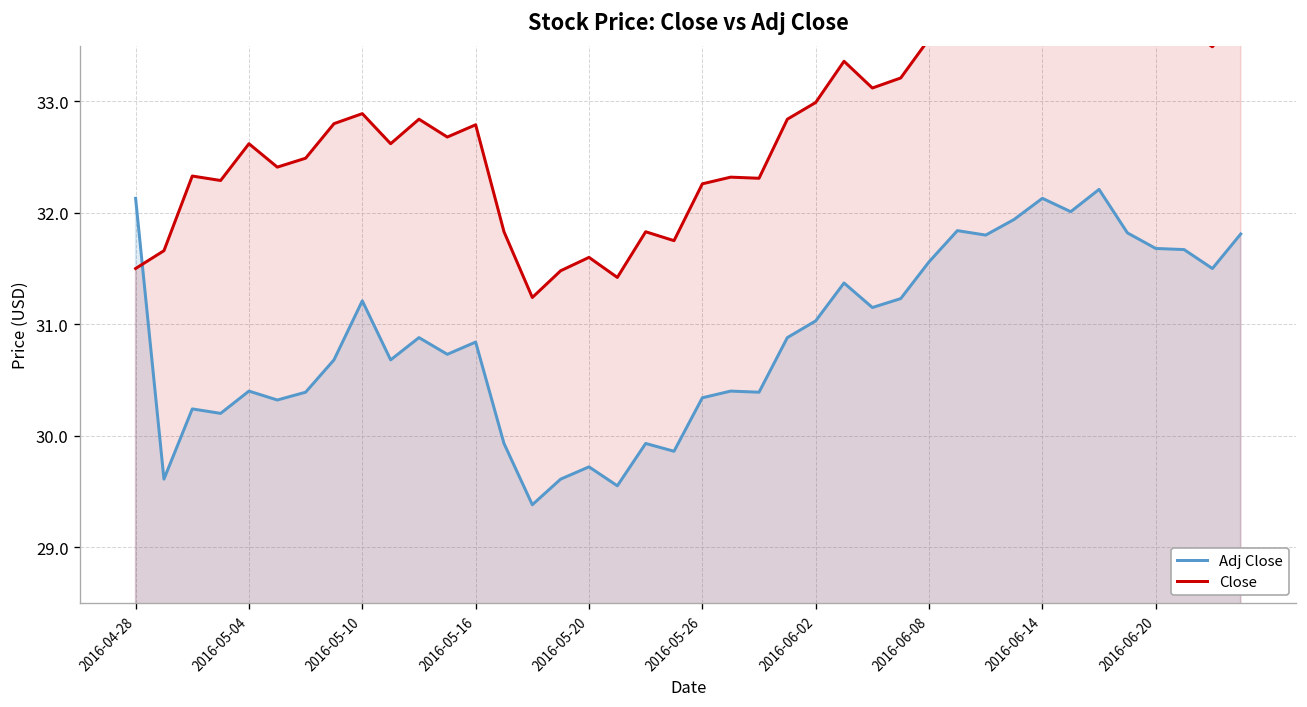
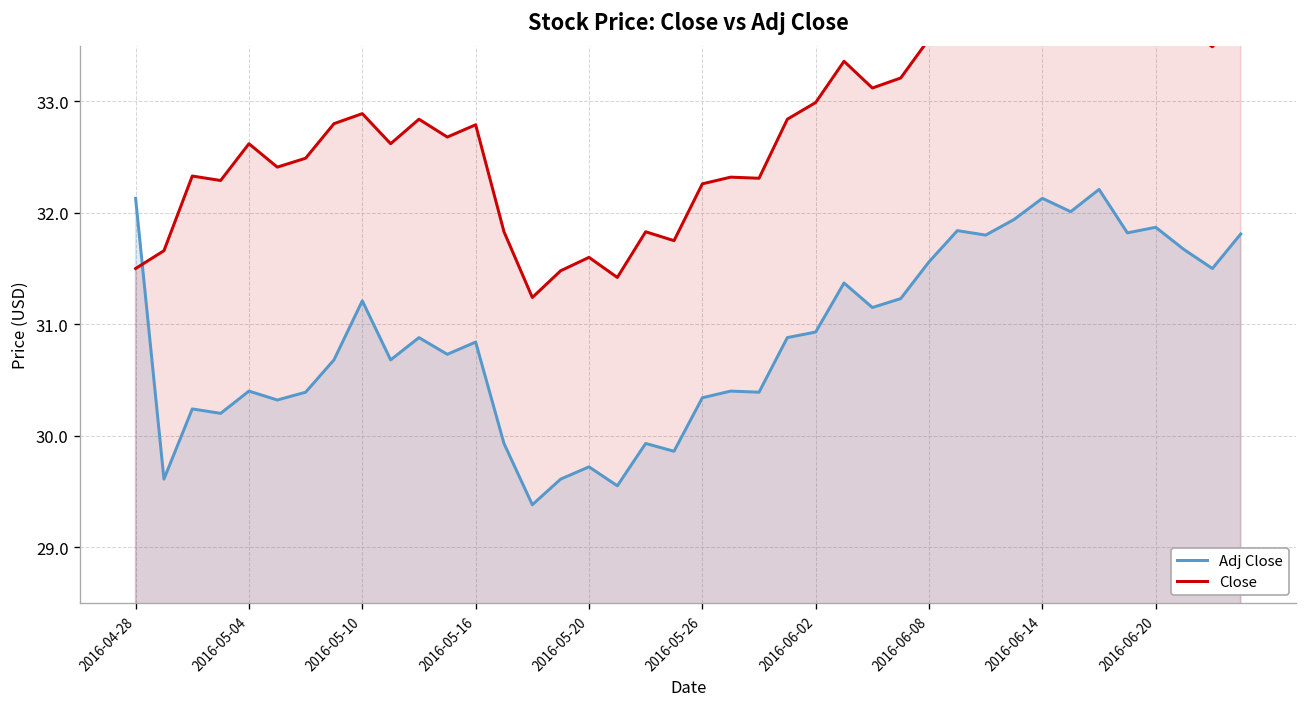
  {
    "Adj Close": {
      "2016-04-28": 32.1,
      "2016-05-04": 30.4,
      "2016-05-10": 31.2,
      "2016-05-16": 30.8,
      "2016-05-20": 29.7,
      "2016-05-26": 30.3,
-     "2016-06-02": 31.0,
+     "2016-06-02": 30.9,
      "2016-06-08": 31.6,
      "2016-06-14": 32.1,
-     "2016-06-20": 31.7
+     "2016-06-20": 31.9
    },
    "Close": {
      "2016-04-28": 31.5,
      "2016-05-04": 32.6,
      "2016-05-10": 32.9,
      "2016-05-16": 32.8,
      "2016-05-20": 31.6,
      "2016-05-26": 32.3,
      "2016-06-02": 33.0
    }
  }
